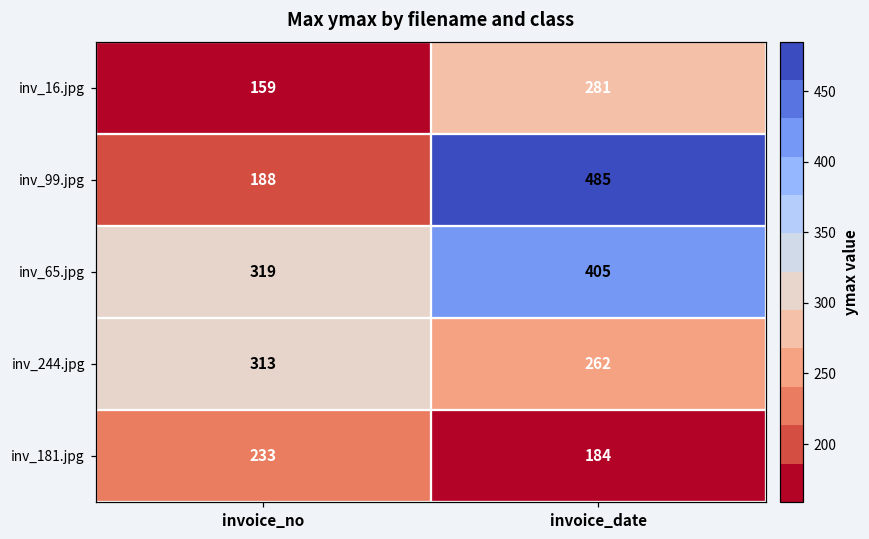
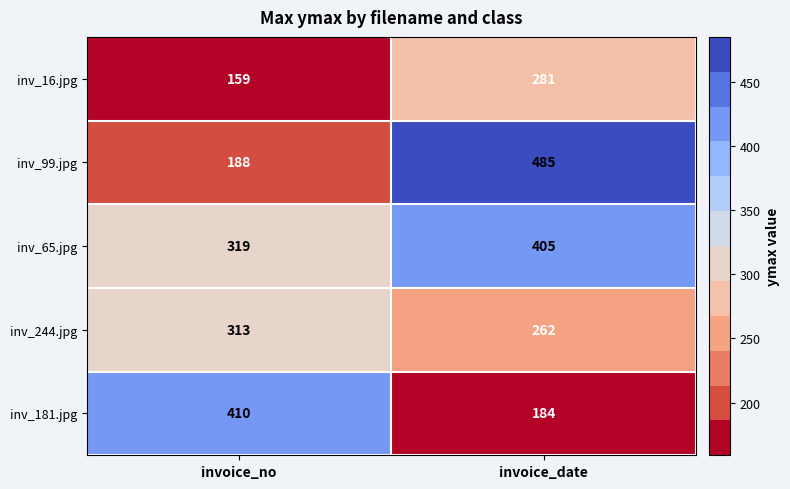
  {
    "inv_16.jpg": {
      "invoice_no": 159,
      "invoice_date": 281
    },
    "inv_99.jpg": {
      "invoice_no": 188,
      "invoice_date": 485
    },
    "inv_65.jpg": {
      "invoice_no": 319,
      "invoice_date": 405
    },
    "inv_244.jpg": {
      "invoice_no": 313,
      "invoice_date": 262
    },
    "inv_181.jpg": {
-     "invoice_no": 233,
+     "invoice_no": 410,
      "invoice_date": 184
    }
  }
